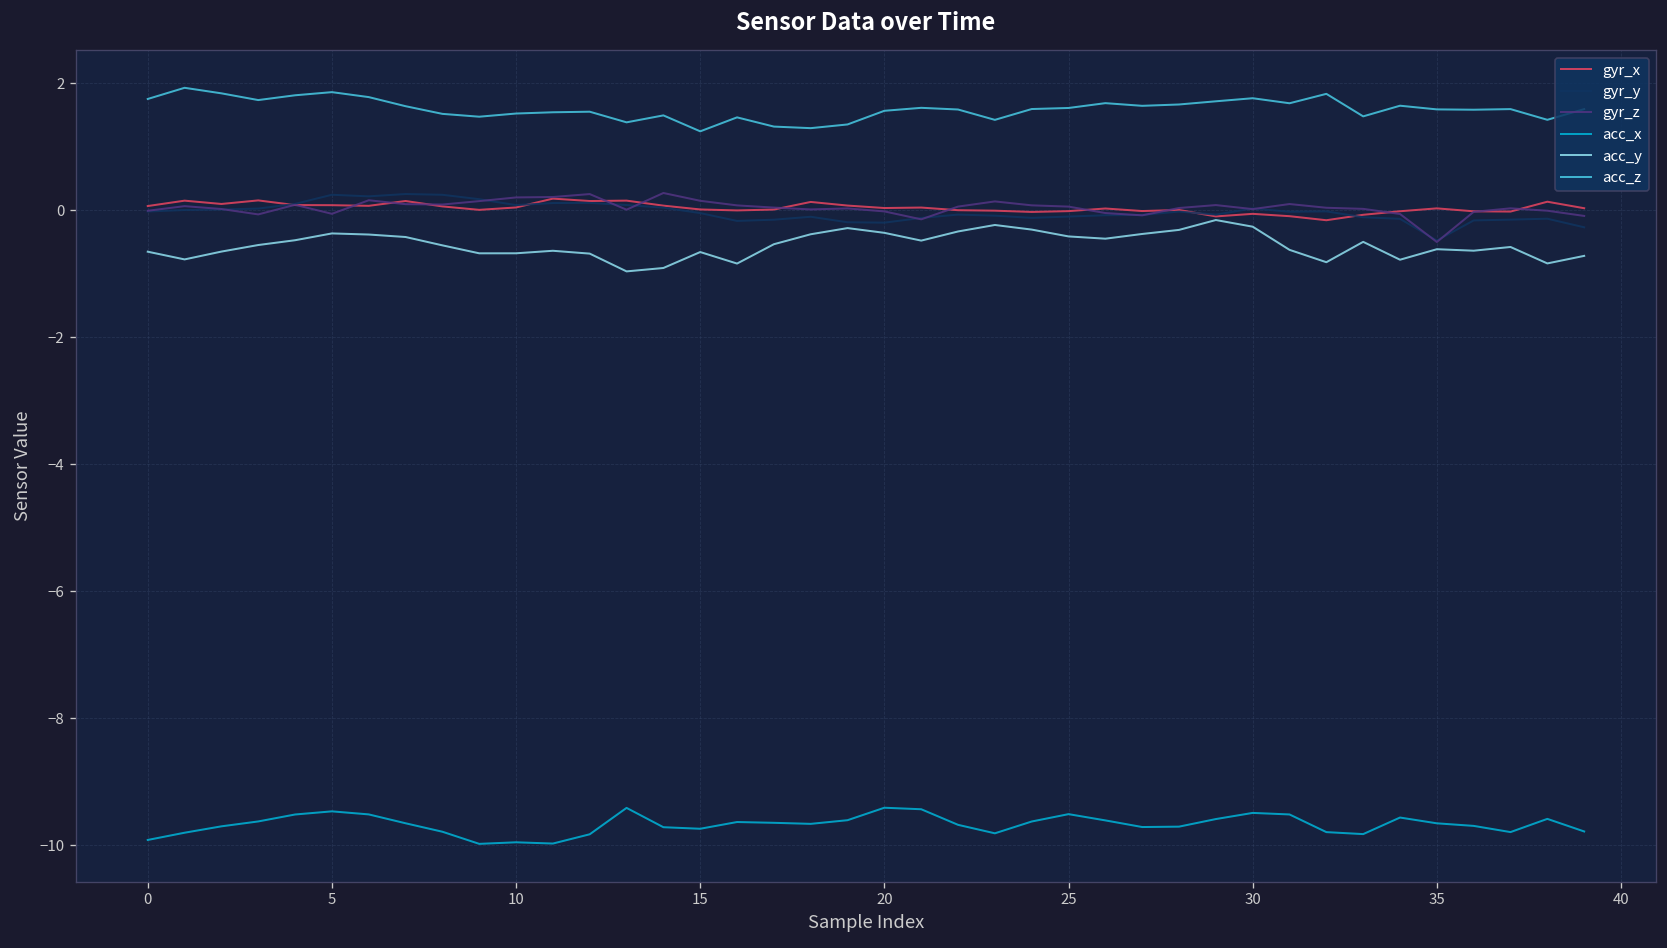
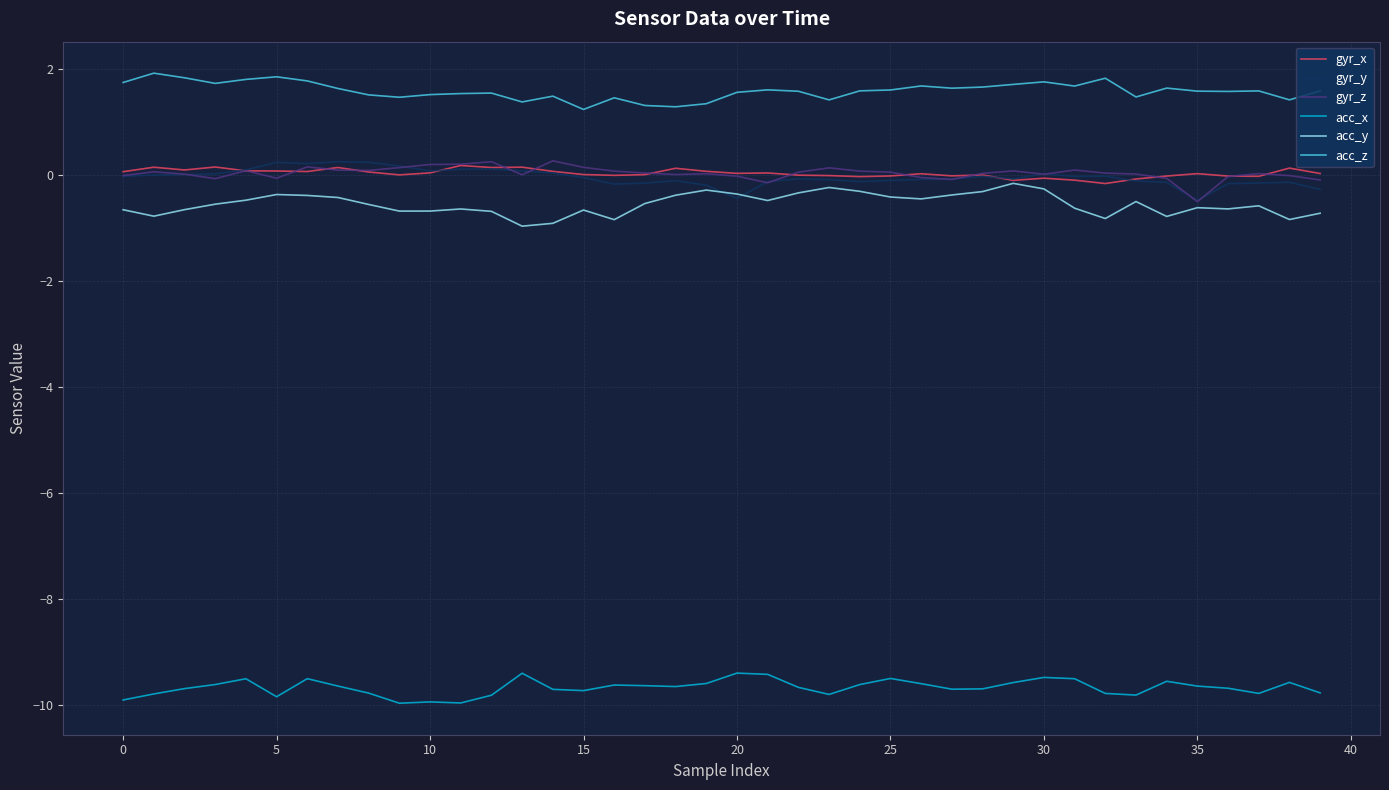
  {
    "gyr_x": {
      "0": 0.1,
      "5": 0.1,
      "15": 0.0,
      "20": 0.0,
      "25": 0.0,
      "30": -0.1,
      "35": 0.0
    },
    "gyr_y": {
      "5": 0.2,
      "15": 0.0,
-     "20": -0.2,
+     "20": -0.4,
      "25": -0.1
    },
    "gyr_z": {
      "5": -0.1,
      "10": 0.2,
      "15": 0.1,
      "20": 0.0,
      "25": 0.1
    },
    "acc_x": {
      "0": -9.9,
-     "5": -9.5,
+     "5": -9.9,
      "10": -10.0,
      "15": -9.7,
      "20": -9.4,
      "25": -9.5,
      "30": -9.5,
      "35": -9.7
    },
    "acc_y": {
      "0": -0.7,
      "5": -0.4,
      "10": -0.7,
      "15": -0.7,
      "20": -0.4,
      "25": -0.4,
      "30": -0.3,
      "35": -0.6
    },
    "acc_z": {
      "0": 1.7,
      "5": 1.9,
      "10": 1.5,
      "15": 1.2,
      "20": 1.6,
      "25": 1.6,
      "30": 1.8,
      "35": 1.6
    }
  }
